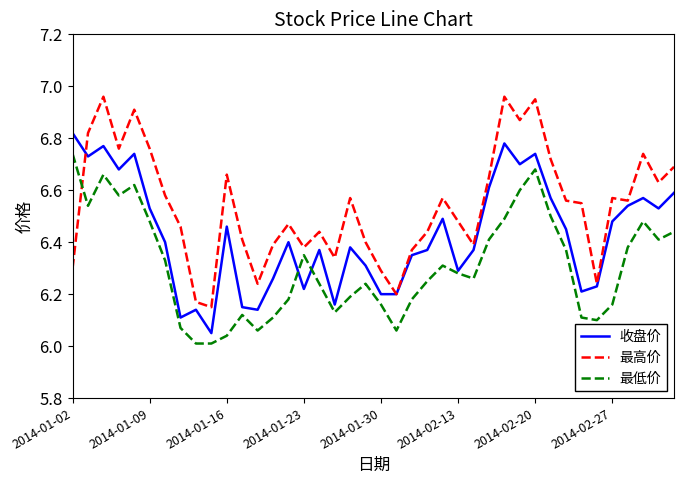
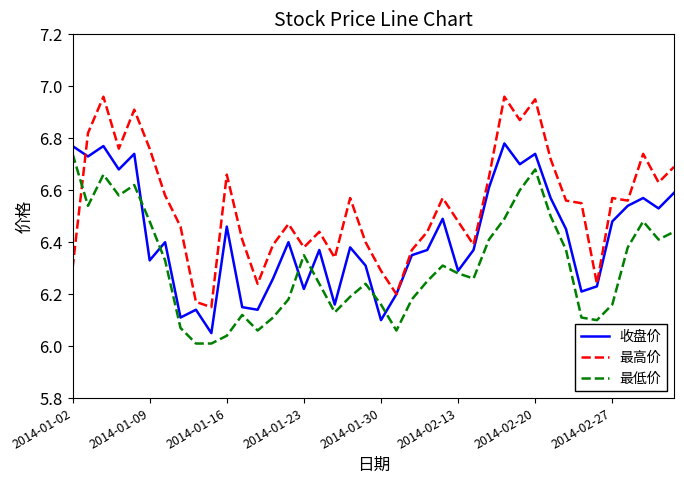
  {
    "收盘价": {
-     "2014-01-02": 6.82,
-     "2014-01-09": 6.53,
+     "2014-01-02": 6.77,
+     "2014-01-09": 6.33,
      "2014-01-16": 6.46,
      "2014-01-23": 6.22,
-     "2014-01-30": 6.2,
+     "2014-01-30": 6.1,
      "2014-02-13": 6.29,
      "2014-02-20": 6.74,
      "2014-02-27": 6.48
    },
    "最高价": {
      "2014-01-02": 6.30,
      "2014-01-09": 6.76,
      "2014-01-16": 6.66,
      "2014-01-23": 6.38,
      "2014-01-30": 6.29,
      "2014-02-13": 6.48,
      "2014-02-20": 6.95,
      "2014-02-27": 6.57
    },
    "最低价": {
      "2014-01-02": 6.74,
      "2014-01-09": 6.48,
      "2014-01-16": 6.04,
      "2014-01-23": 6.35,
      "2014-01-30": 6.16,
      "2014-02-13": 6.28,
      "2014-02-20": 6.68,
      "2014-02-27": 6.16
    }
  }
